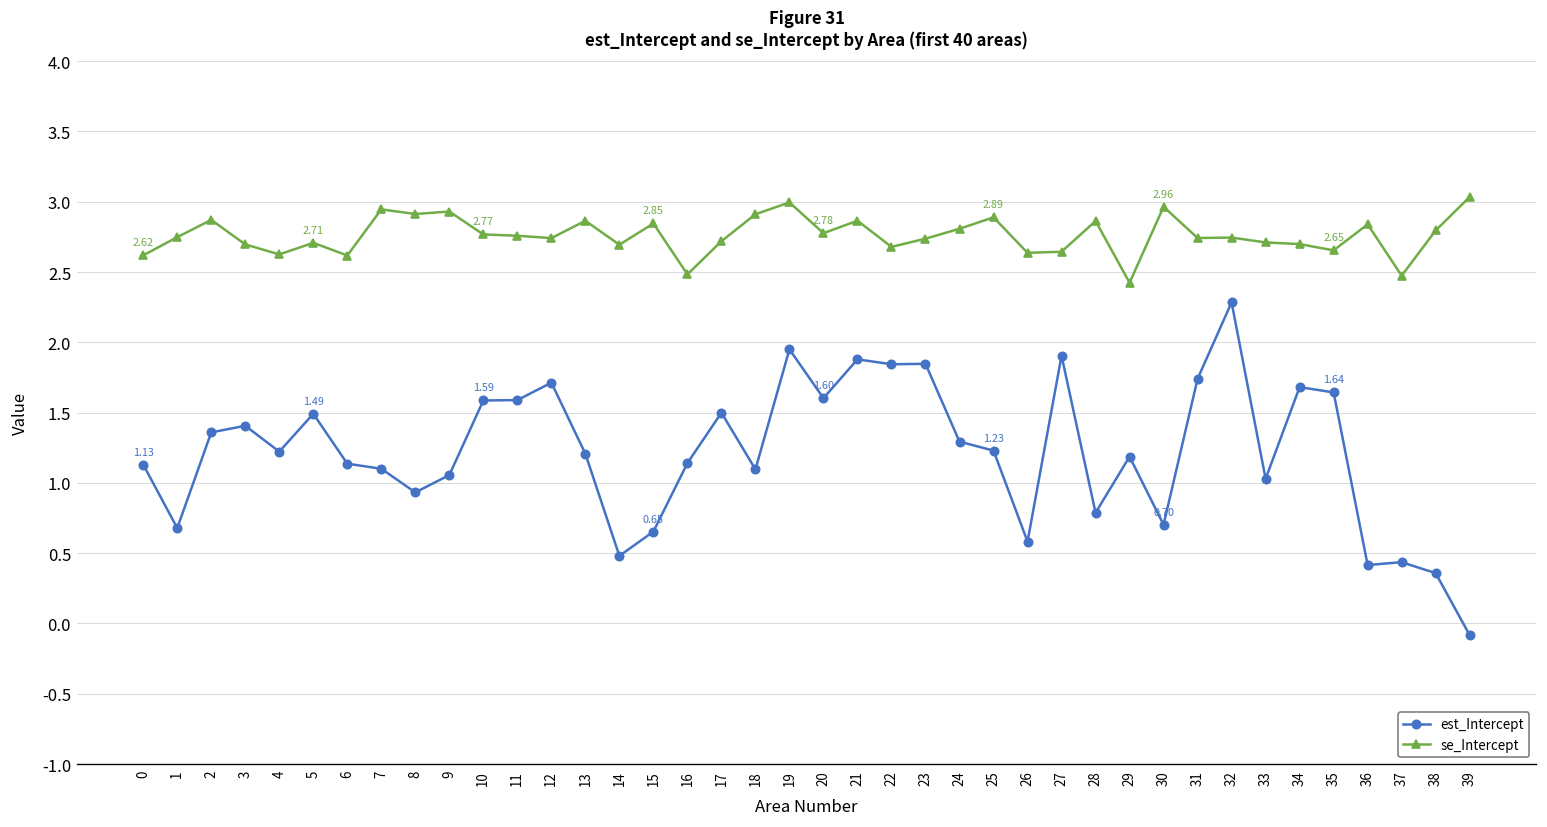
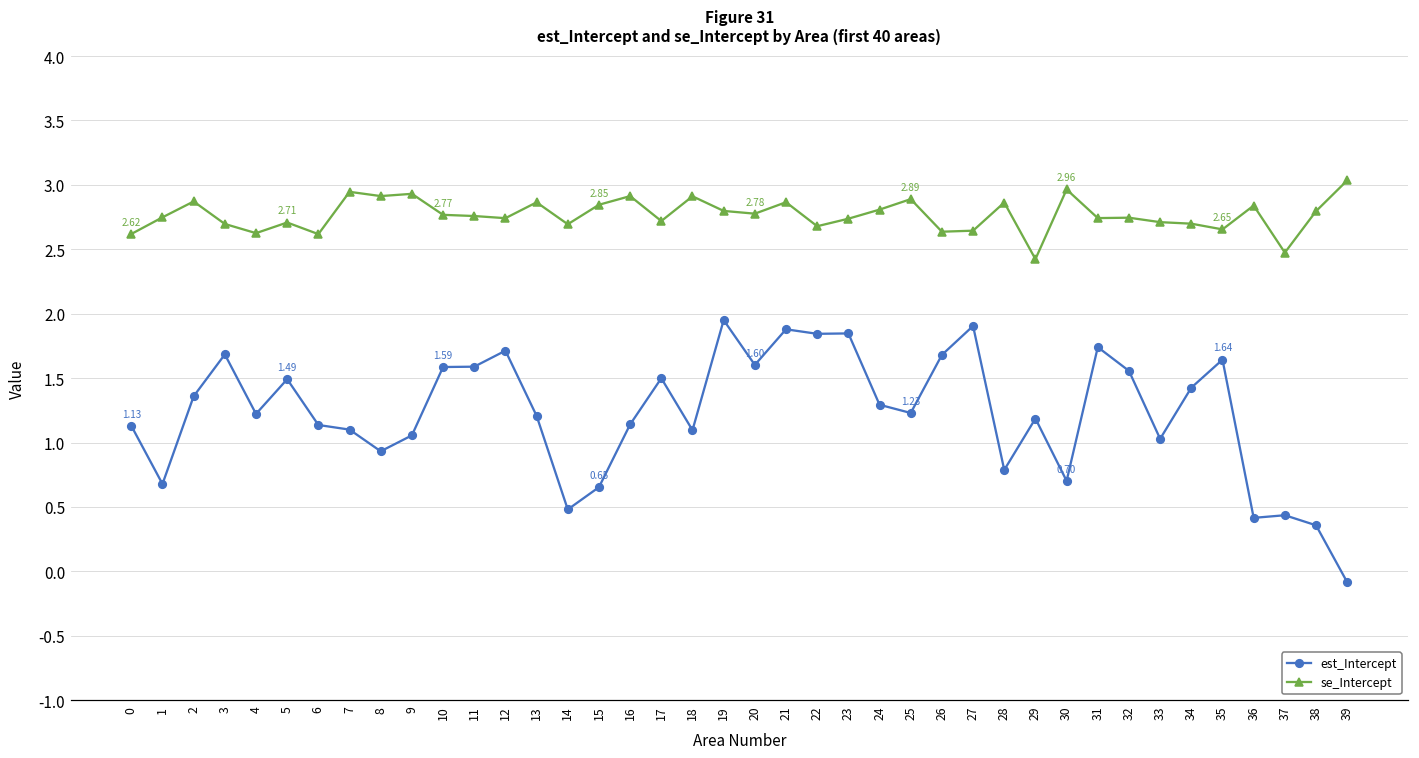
  {
    "est_Intercept": {
      "1": 0.68,
      "2": 1.36,
-     "3": 1.41,
+     "3": 1.68,
      "4": 1.22,
      "6": 1.14,
      "7": 1.10,
      "8": 0.93,
      "9": 1.06,
      "12": 1.71,
      "13": 1.21,
      "14": 0.48,
      "16": 1.14,
      "17": 1.50,
      "18": 1.10,
      "19": 1.95,
      "21": 1.88,
      "22": 1.84,
      "23": 1.85,
      "24": 1.29,
-     "26": 0.58,
+     "26": 1.68,
      "27": 1.90,
      "28": 0.79,
      "29": 1.19,
      "31": 1.74,
-     "32": 2.28,
+     "32": 1.56,
      "33": 1.03,
-     "34": 1.68,
+     "34": 1.43,
      "36": 0.42,
      "37": 0.44,
      "38": 0.36,
      "39": -0.08
    },
    "se_Intercept": {
      "1": 2.75,
      "2": 2.87,
      "3": 2.70,
      "4": 2.63,
      "6": 2.62,
      "7": 2.95,
      "8": 2.91,
      "9": 2.93,
      "11": 2.76,
      "12": 2.74,
      "13": 2.86,
      "14": 2.69,
-     "16": 2.48,
+     "16": 2.91,
      "17": 2.72,
      "18": 2.91,
-     "19": 3.00,
+     "19": 2.80,
      "21": 2.87,
      "22": 2.68,
      "23": 2.74,
      "24": 2.81,
      "26": 2.64,
      "27": 2.64,
      "28": 2.86,
      "29": 2.42,
      "31": 2.74,
      "32": 2.75,
      "33": 2.71,
      "34": 2.70,
      "36": 2.84,
      "37": 2.47,
      "38": 2.80,
      "39": 3.03
    }
  }
